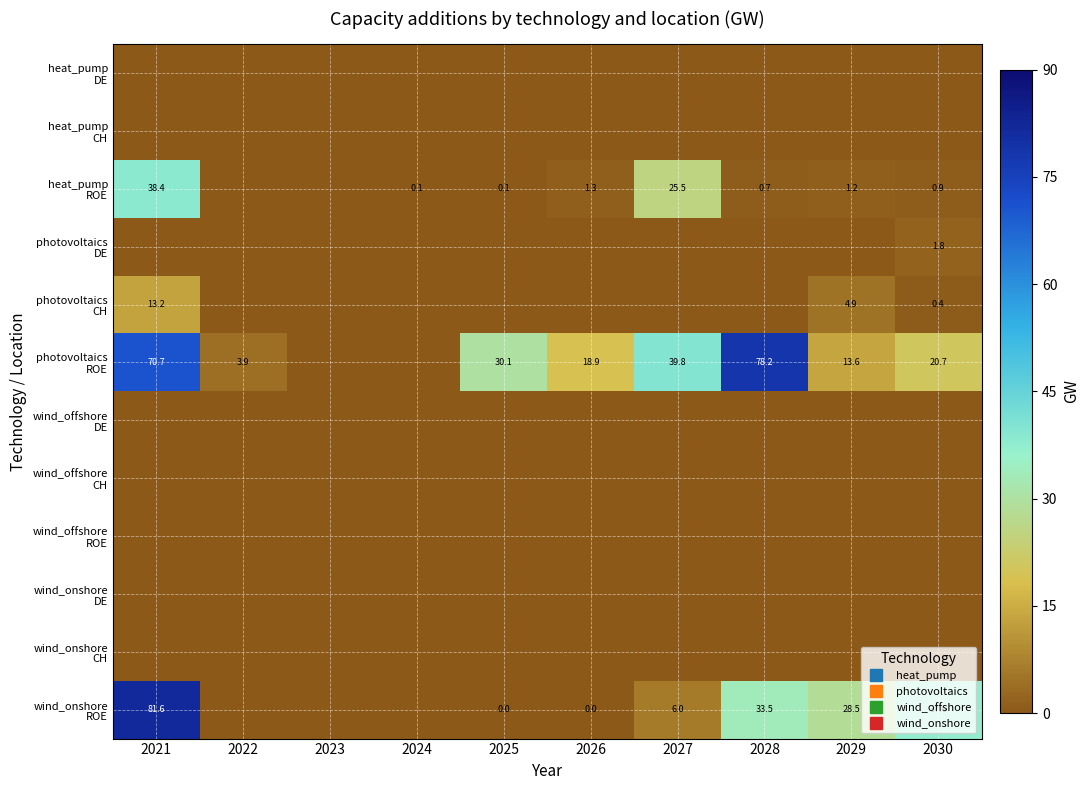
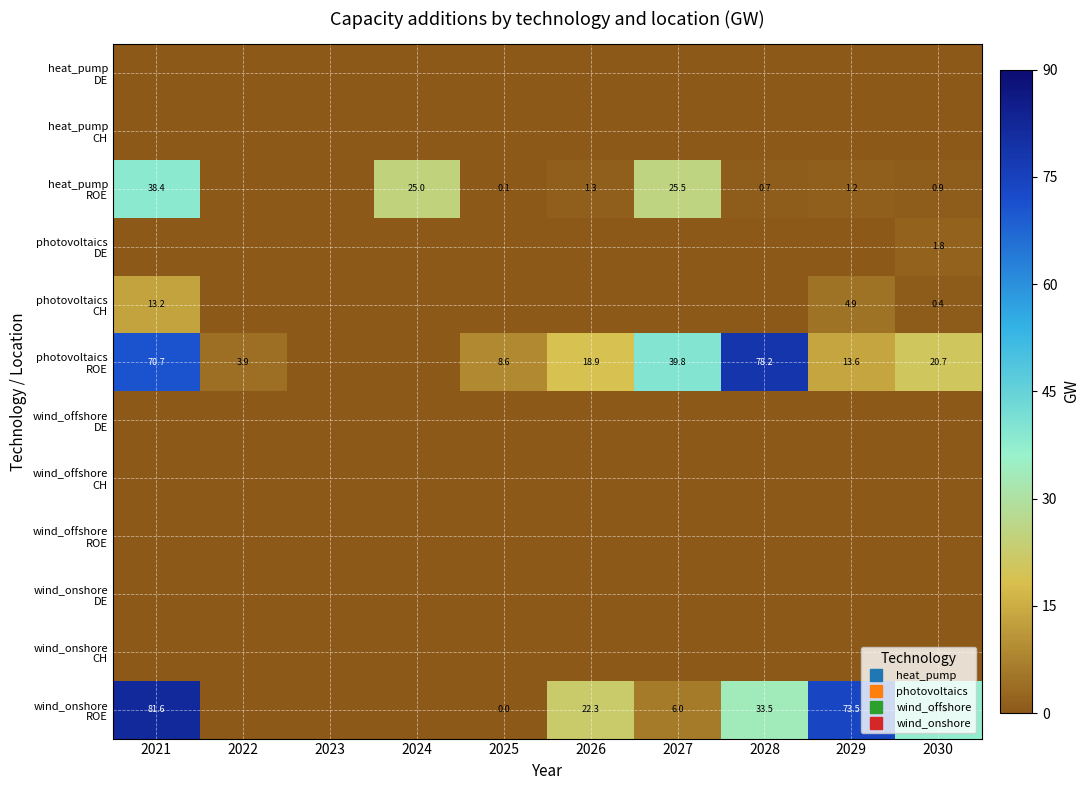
  {
    "heat_pump ROE": {
      "2021": 38.4,
-     "2024": 0.1,
+     "2024": 25.0,
      "2025": 0.1,
      "2026": 1.3,
      "2027": 25.5,
      "2028": 0.7,
      "2029": 1.2,
      "2030": 0.9
    },
    "photovoltaics DE": {
      "2030": 1.8
    },
    "photovoltaics CH": {
      "2021": 13.2,
      "2029": 4.9,
      "2030": 0.4
    },
    "photovoltaics ROE": {
      "2021": 70.7,
      "2022": 3.9,
-     "2025": 30.1,
+     "2025": 8.6,
      "2026": 18.9,
      "2027": 39.8,
      "2028": 78.2,
      "2029": 13.6,
      "2030": 20.7
    },
    "wind_onshore ROE": {
      "2021": 81.6,
      "2025": 0.0,
-     "2026": 0.0,
+     "2026": 22.3,
      "2027": 6.0,
      "2028": 33.5,
-     "2029": 28.5
+     "2029": 73.5
    }
  }
